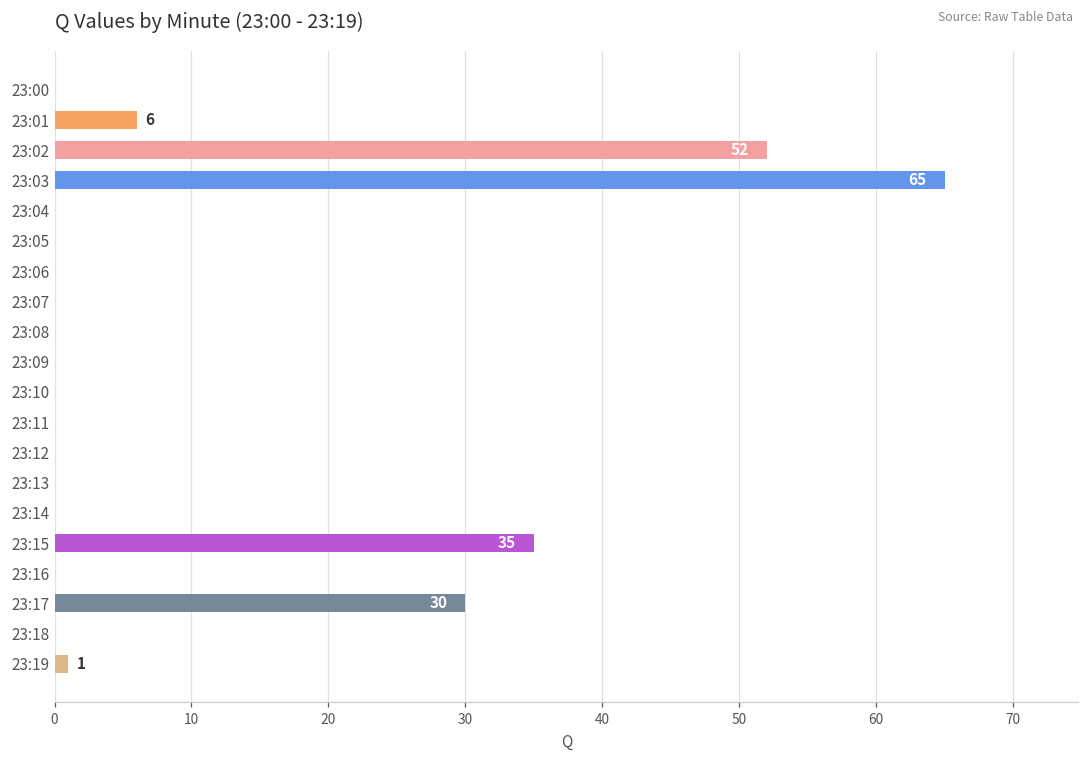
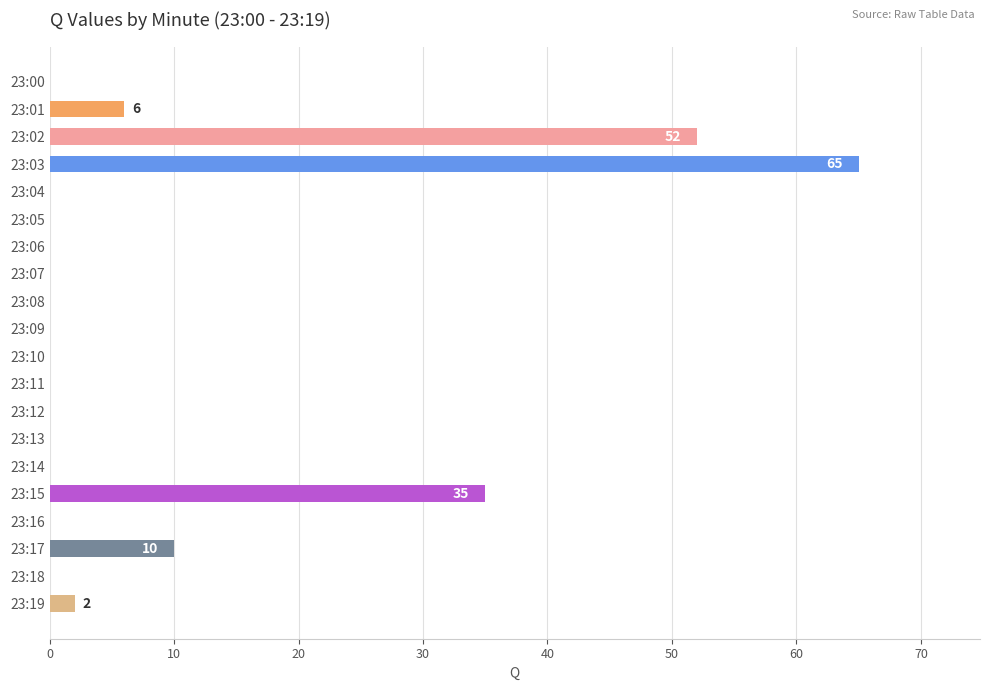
  {
    "23:01": 6,
    "23:02": 52,
    "23:03": 65,
    "23:15": 35,
-   "23:17": 30,
-   "23:19": 1
+   "23:17": 10,
+   "23:19": 2
  }
